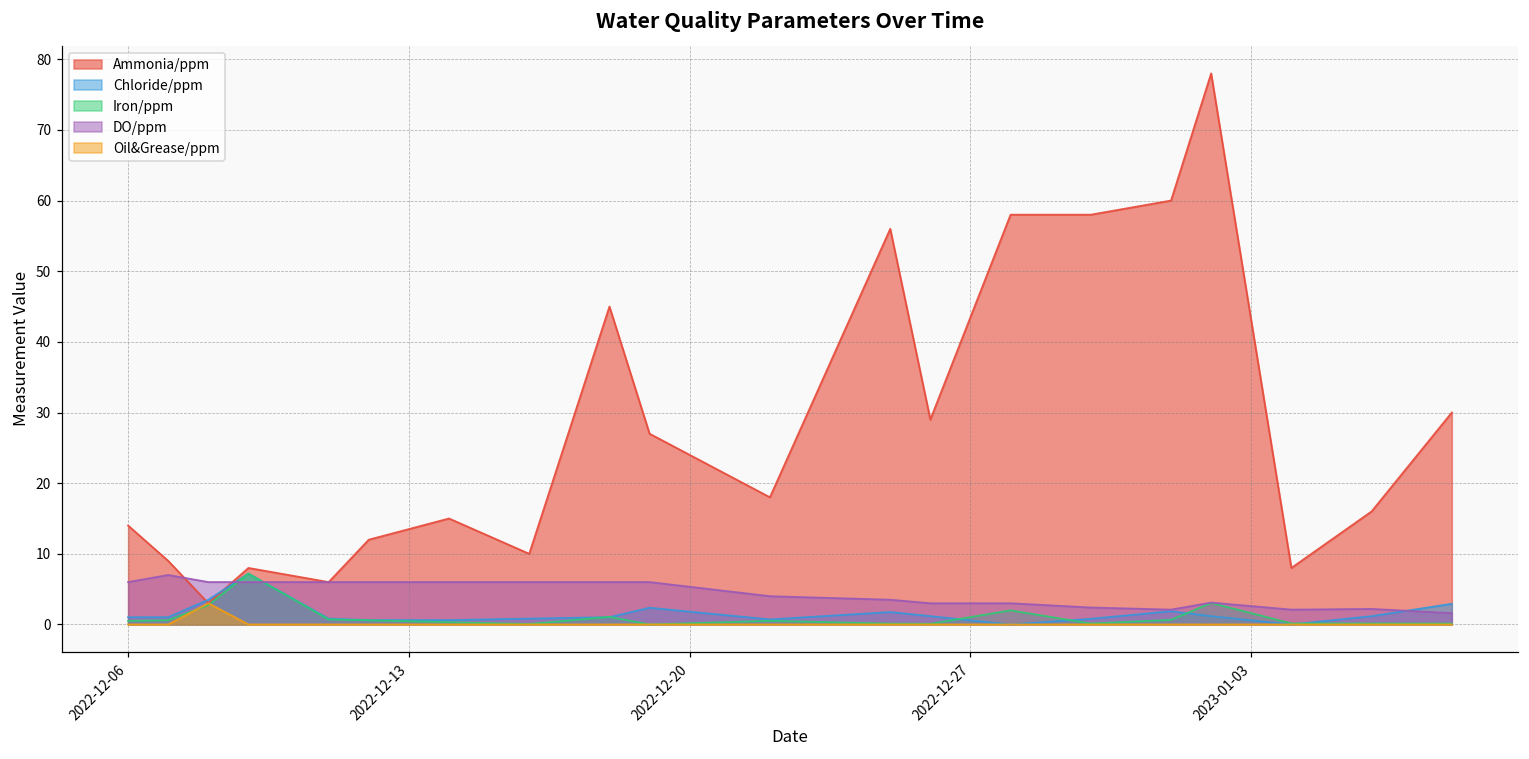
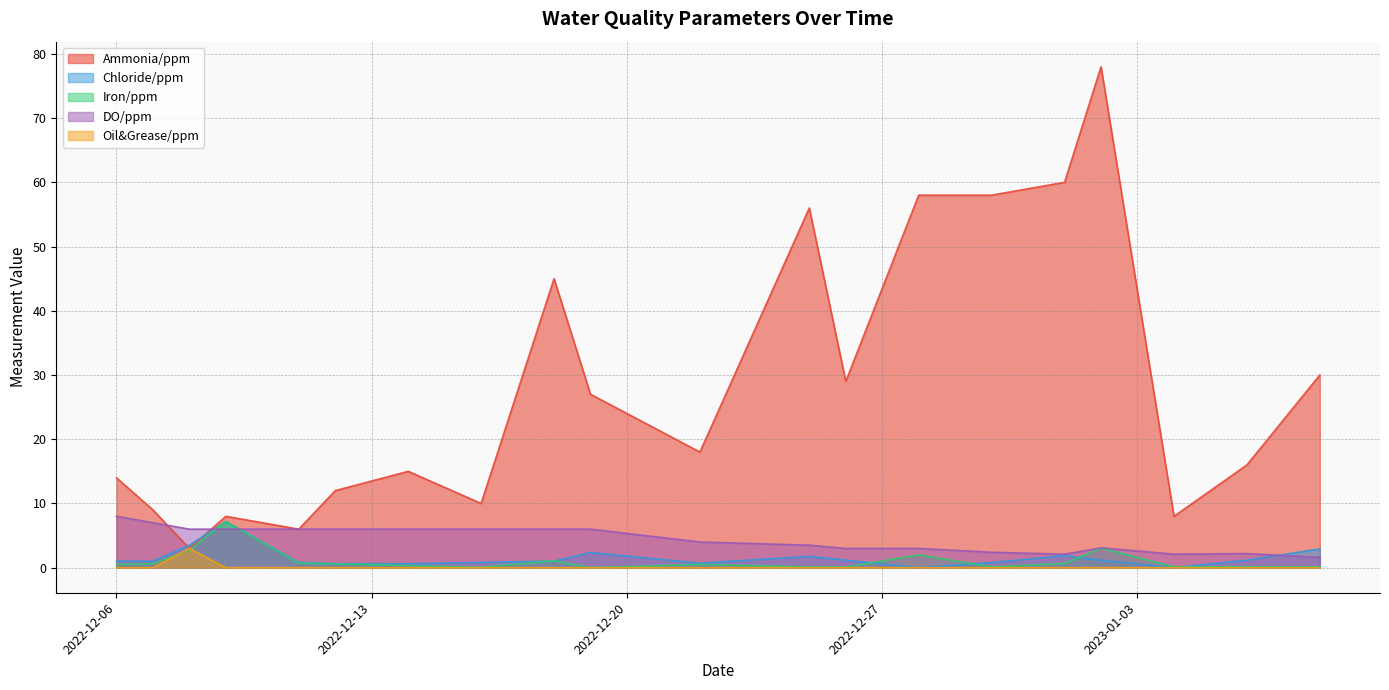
  {
    "Ammonia/ppm": {
      "2022-12-06": 14
    },
    "Chloride/ppm": {
      "2022-12-06": 1
    },
    "Iron/ppm": {
      "2022-12-06": 1
    },
    "DO/ppm": {
-     "2022-12-06": 6
+     "2022-12-06": 8
    },
    "Oil&Grease/ppm": {
      "2022-12-06": 0
    }
  }
